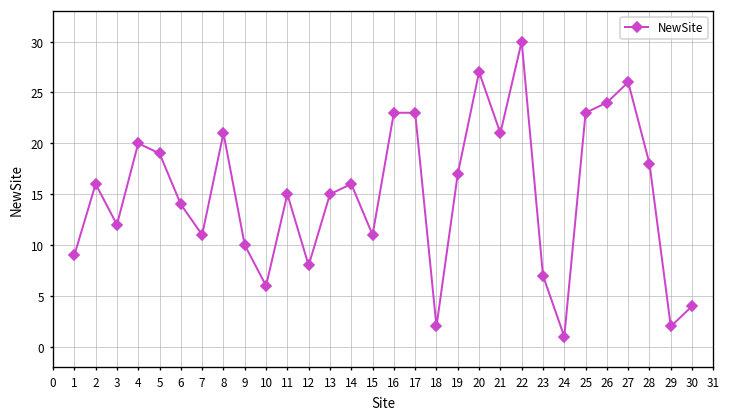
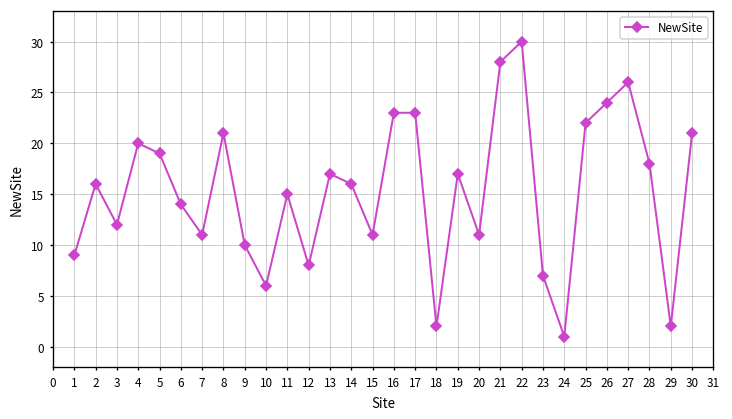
  {
    "1": 9,
    "2": 16,
    "3": 12,
    "4": 20,
    "5": 19,
    "6": 14,
    "7": 11,
    "8": 21,
    "9": 10,
    "10": 6,
    "11": 15,
    "12": 8,
-   "13": 15,
+   "13": 17,
    "14": 16,
    "15": 11,
    "16": 23,
    "17": 23,
    "18": 2,
    "19": 17,
-   "20": 27,
-   "21": 21,
+   "20": 11,
+   "21": 28,
    "22": 30,
    "23": 7,
    "24": 1,
-   "25": 23,
+   "25": 22,
    "26": 24,
    "27": 26,
    "28": 18,
    "29": 2,
-   "30": 4
+   "30": 21
  }
